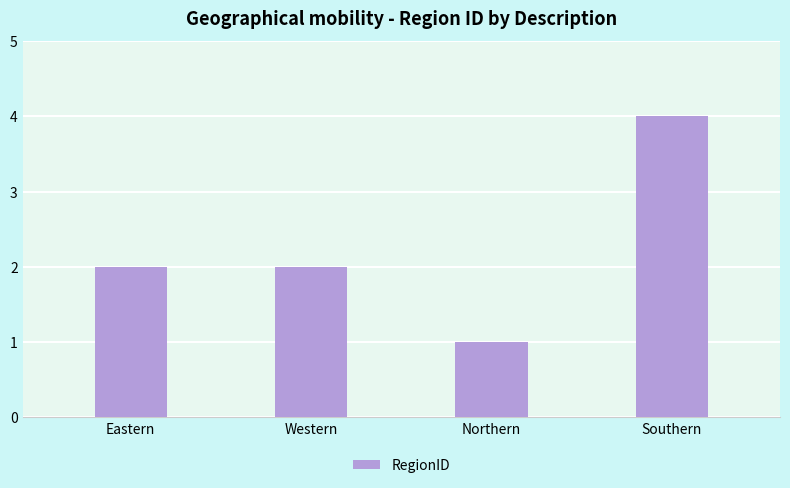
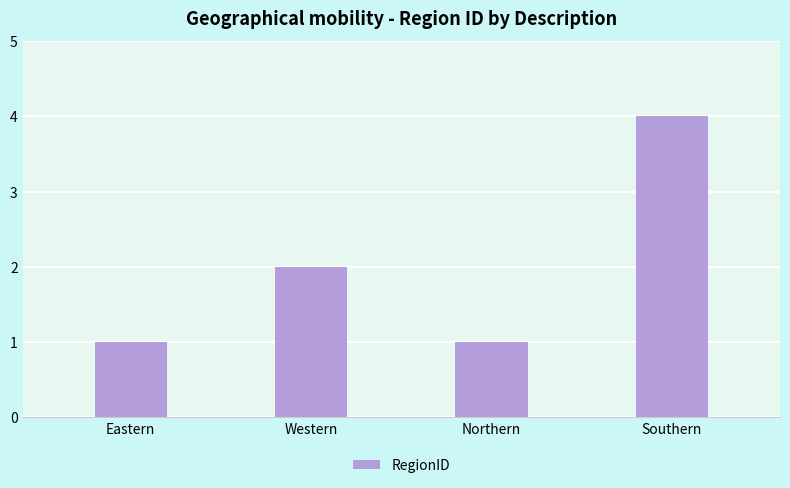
  {
-   "Eastern": 2,
+   "Eastern": 1,
    "Western": 2,
    "Northern": 1,
    "Southern": 4
  }
